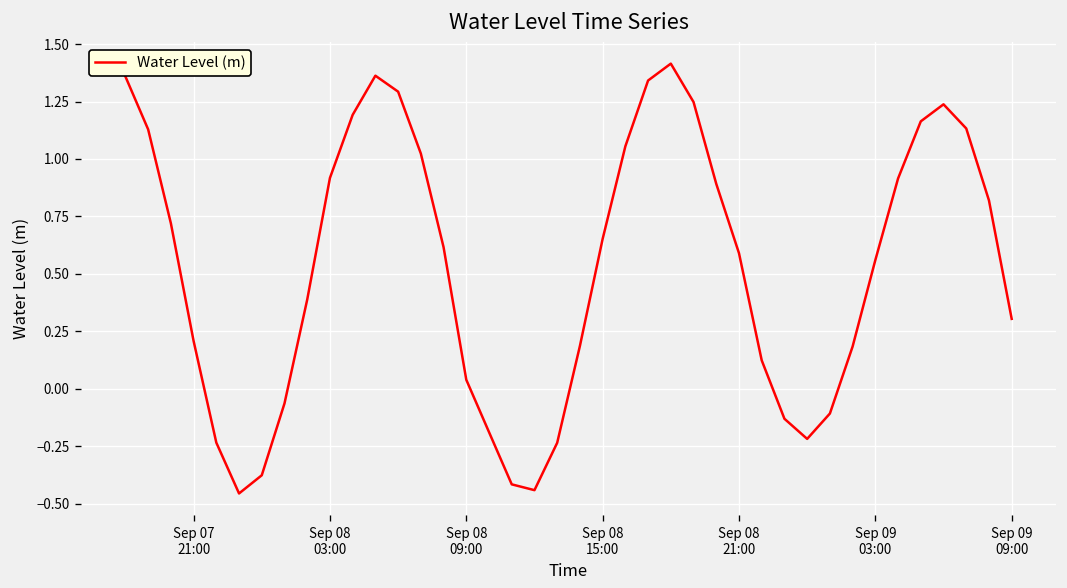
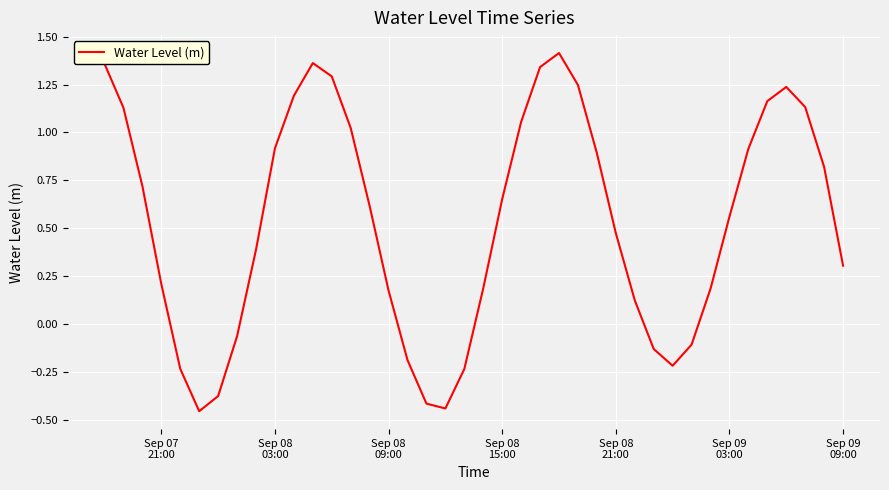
  {
    "Sep 07 21:00": 0.21,
    "Sep 08 03:00": 0.92,
-   "Sep 08 09:00": 0.04,
+   "Sep 08 09:00": 0.17,
    "Sep 08 15:00": 0.65,
-   "Sep 08 21:00": 0.59,
+   "Sep 08 21:00": 0.47,
    "Sep 09 03:00": 0.56,
    "Sep 09 09:00": 0.30
  }
